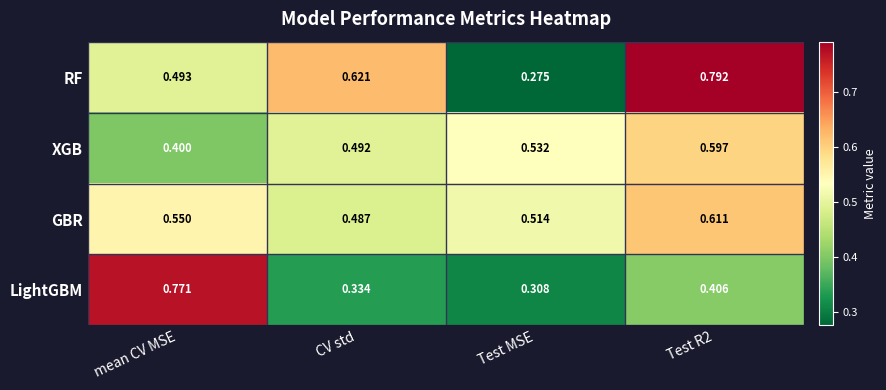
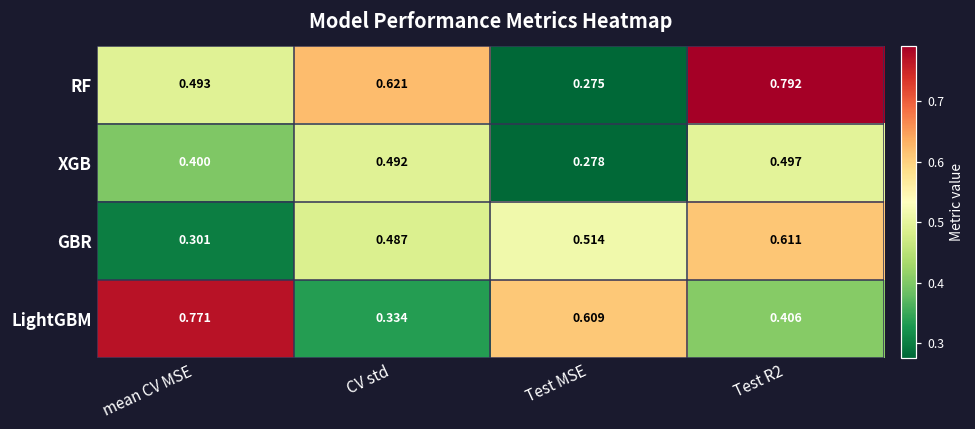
  {
    "RF": {
      "mean CV MSE": 0.493,
      "CV std": 0.621,
      "Test MSE": 0.275,
      "Test R2": 0.792
    },
    "XGB": {
      "mean CV MSE": 0.400,
      "CV std": 0.492,
-     "Test MSE": 0.532,
-     "Test R2": 0.597
+     "Test MSE": 0.278,
+     "Test R2": 0.497
    },
    "GBR": {
-     "mean CV MSE": 0.550,
+     "mean CV MSE": 0.301,
      "CV std": 0.487,
      "Test MSE": 0.514,
      "Test R2": 0.611
    },
    "LightGBM": {
      "mean CV MSE": 0.771,
      "CV std": 0.334,
-     "Test MSE": 0.308,
+     "Test MSE": 0.609,
      "Test R2": 0.406
    }
  }
